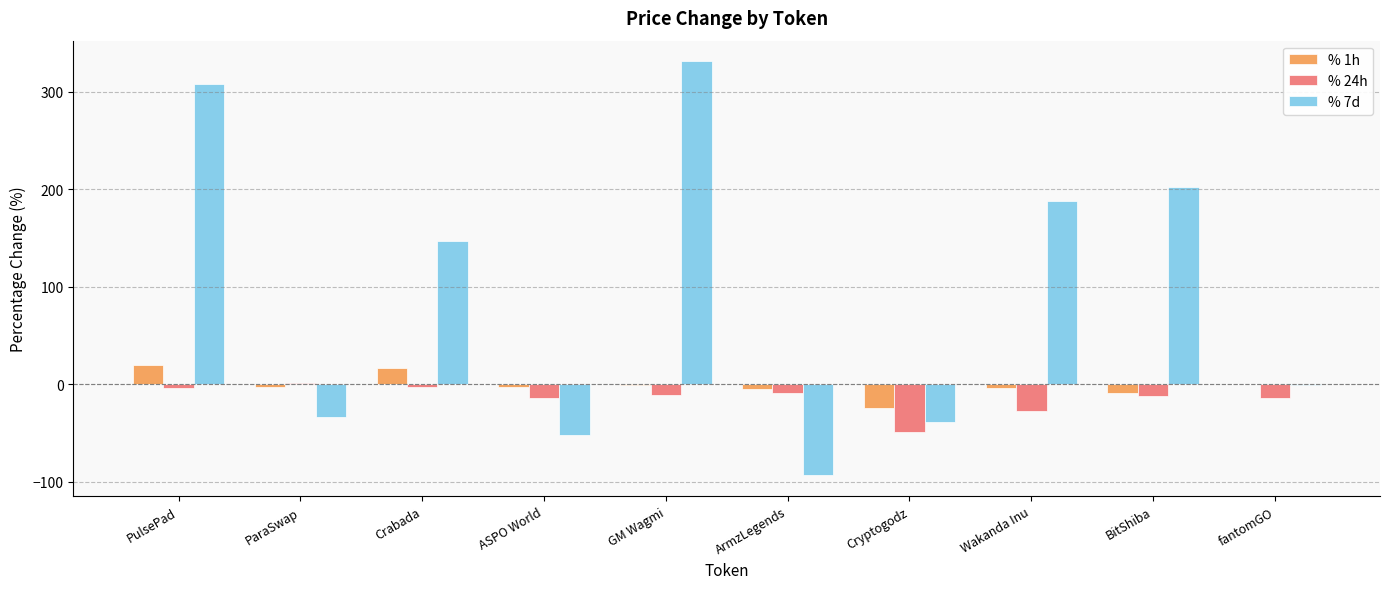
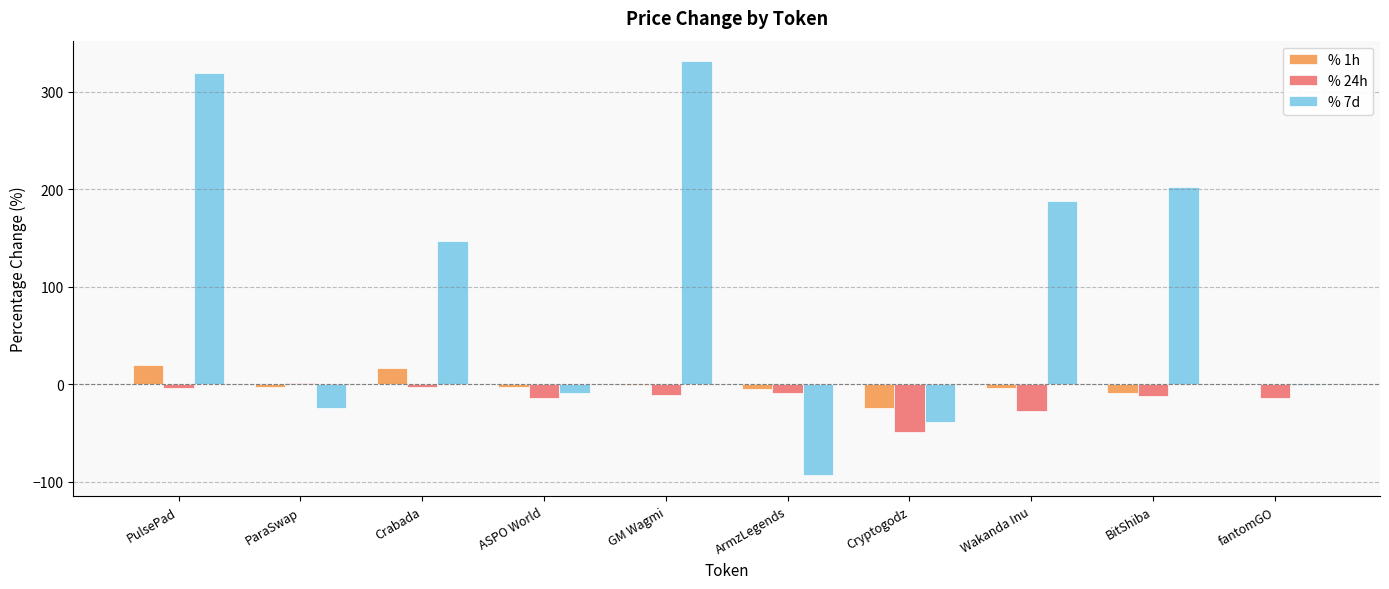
  {
    "% 7d": {
-     "PulsePad": 310,
-     "ParaSwap": -30,
+     "PulsePad": 320,
+     "ParaSwap": -20,
      "Crabada": 150,
-     "ASPO World": -50,
+     "ASPO World": -10,
      "GM Wagmi": 330,
      "ArmzLegends": -90,
      "Cryptogodz": -40,
      "Wakanda Inu": 190,
      "BitShiba": 200
    }
  }
